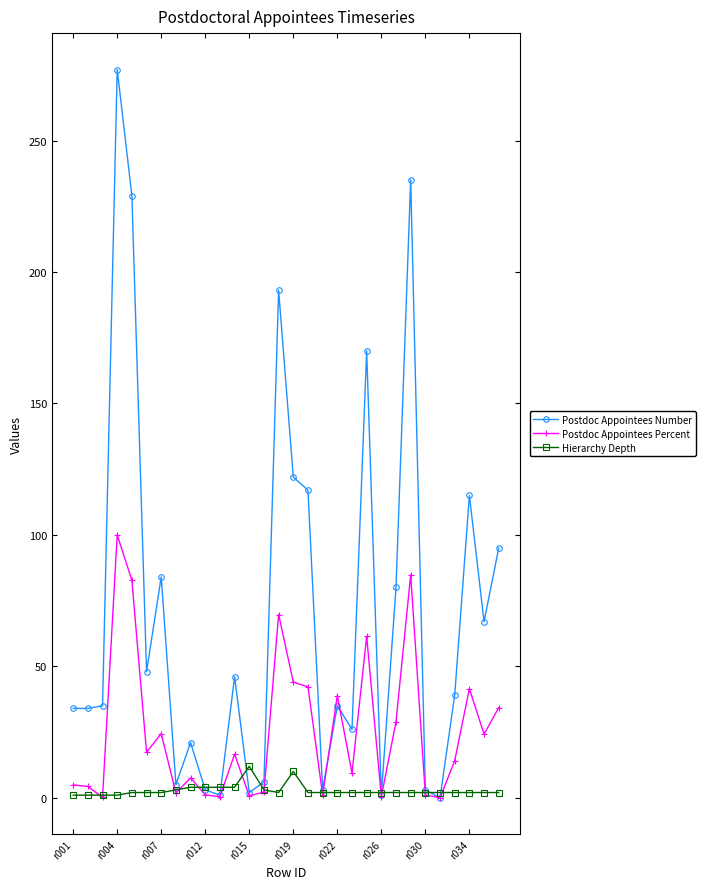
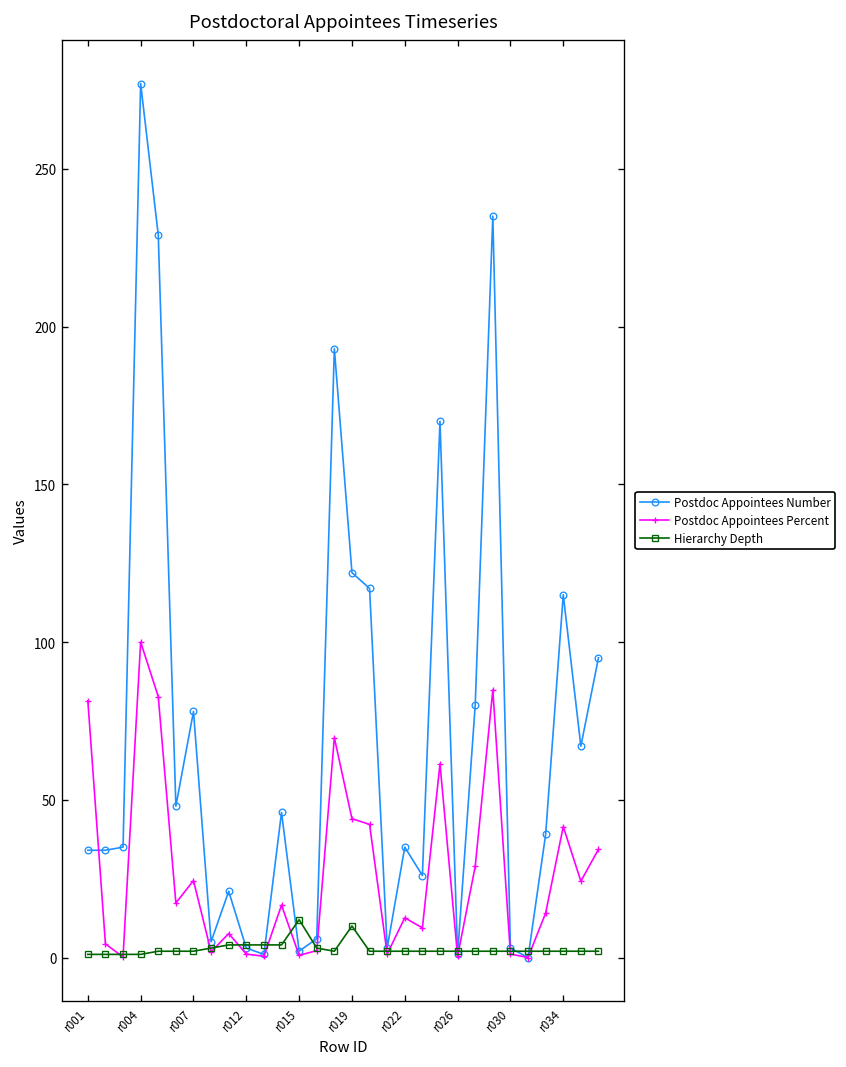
  {
    "Postdoc Appointees Number": {
      "r001": 34,
      "r004": 277,
-     "r007": 84,
+     "r007": 78,
      "r012": 3,
      "r015": 2,
      "r019": 122,
      "r022": 35,
      "r030": 3,
      "r034": 115
    },
    "Postdoc Appointees Percent": {
-     "r001": 5,
+     "r001": 81,
      "r004": 100,
      "r007": 24,
      "r012": 1,
      "r015": 1,
      "r019": 44,
-     "r022": 39,
+     "r022": 13,
      "r034": 42
    },
    "Hierarchy Depth": {
      "r001": 1,
      "r004": 1,
      "r007": 2,
      "r012": 4,
      "r015": 12,
      "r019": 10,
      "r022": 2,
      "r026": 2,
      "r034": 2
    }
  }
